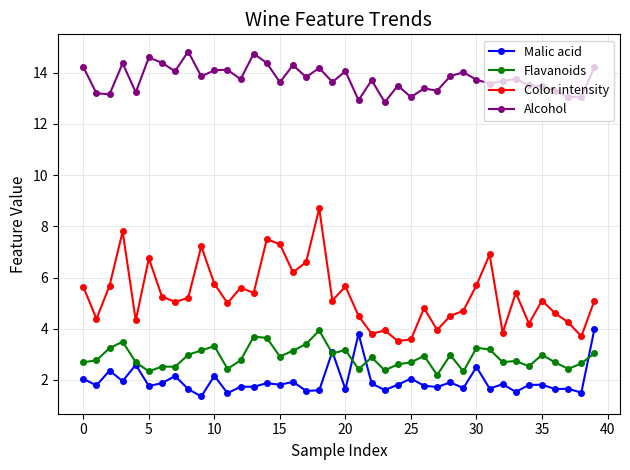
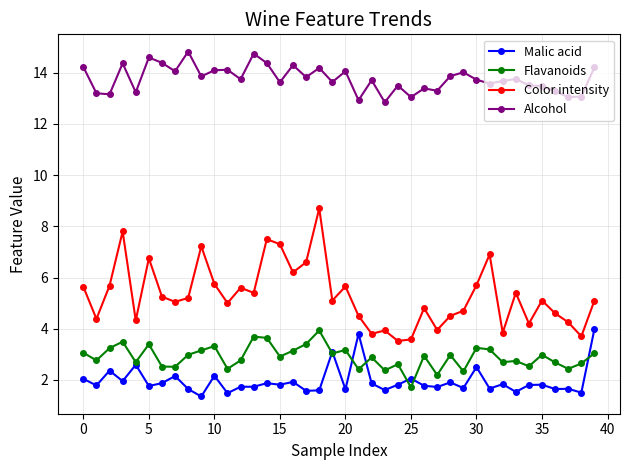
  {
    "Malic acid": {
      "0": 2.0,
      "5": 1.8,
      "10": 2.2,
      "15": 1.8,
      "20": 1.6,
      "25": 2.1,
      "30": 2.5,
      "35": 1.8
    },
    "Flavanoids": {
-     "0": 2.7,
-     "5": 2.3,
+     "0": 3.1,
+     "5": 3.4,
      "10": 3.3,
      "15": 2.9,
      "20": 3.2,
-     "25": 2.7,
+     "25": 1.7,
      "30": 3.3,
      "35": 3.0
    },
    "Color intensity": {
      "0": 5.6,
      "5": 6.8,
      "10": 5.8,
      "15": 7.3,
      "20": 5.7,
      "25": 3.6,
      "30": 5.7,
      "35": 5.1
    },
    "Alcohol": {
      "0": 14.2,
      "5": 14.6,
      "10": 14.1,
      "15": 13.6,
      "20": 14.1,
      "25": 13.1,
      "30": 13.7
    }
  }
